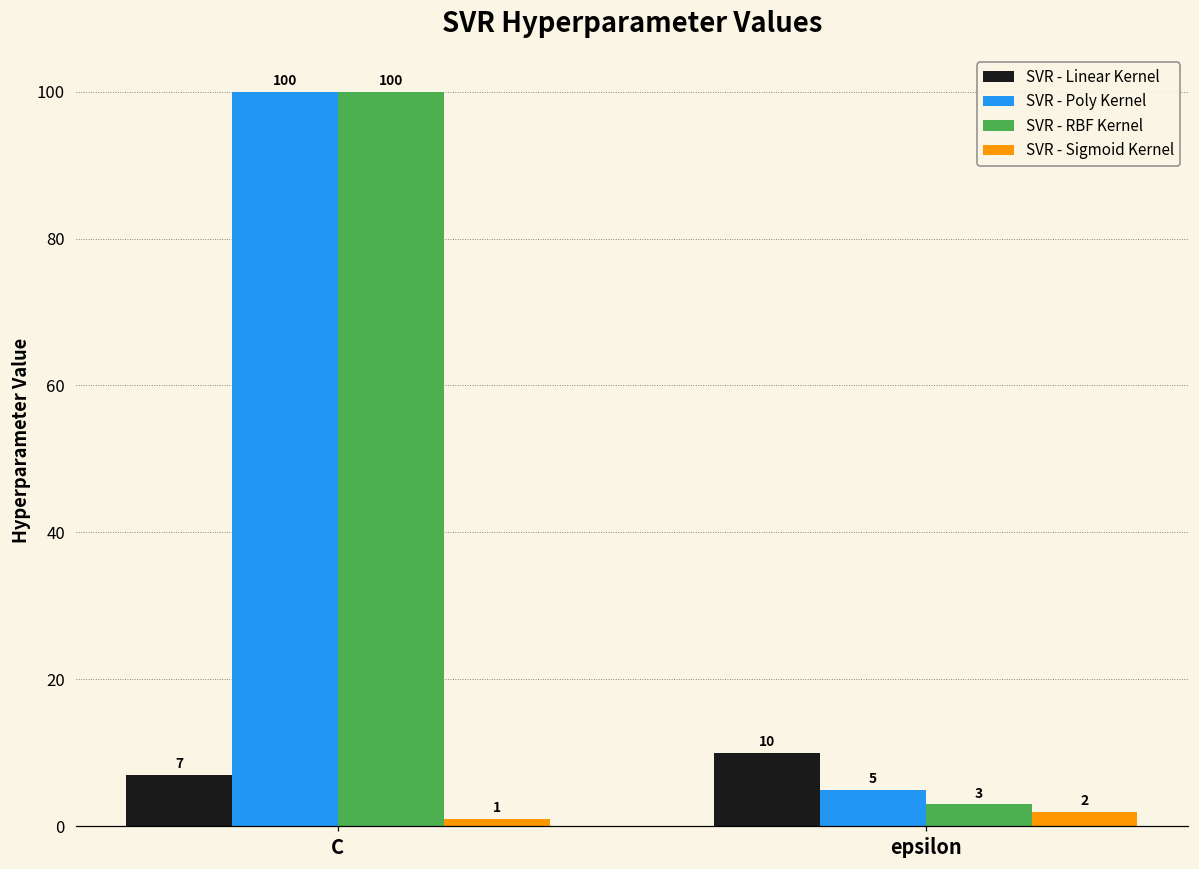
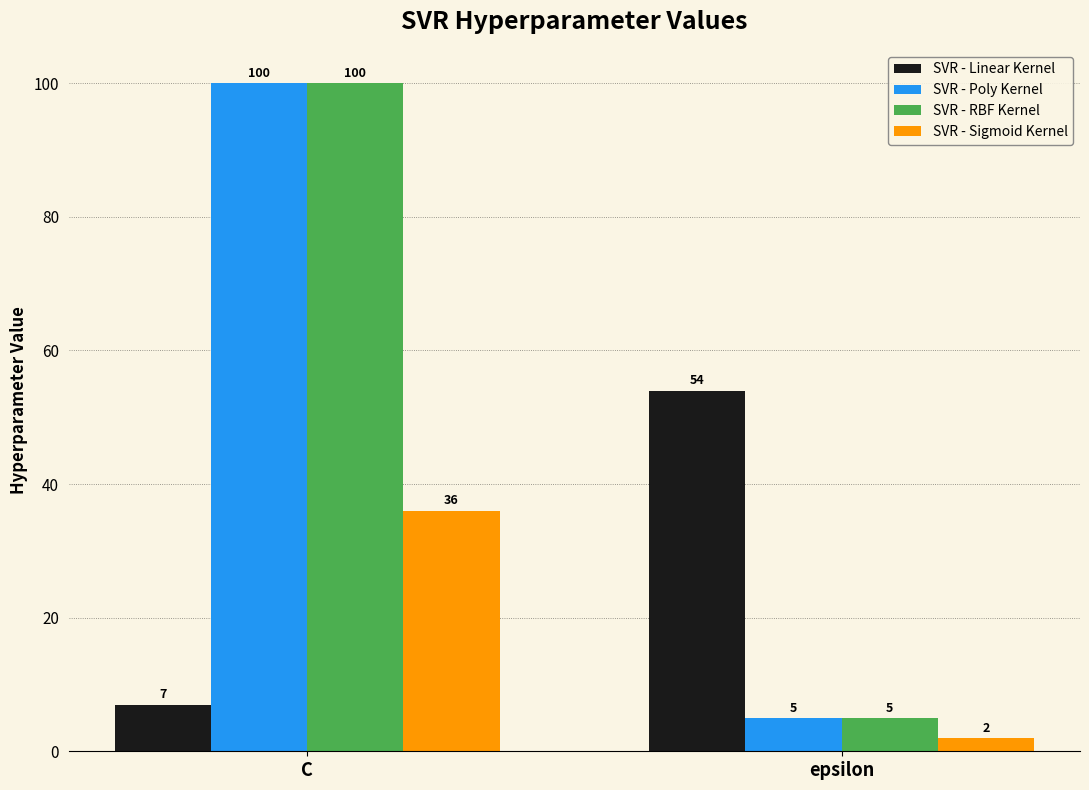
  {
    "SVR - Linear Kernel": {
      "C": 7,
-     "epsilon": 10
+     "epsilon": 54
    },
    "SVR - Poly Kernel": {
      "C": 100,
      "epsilon": 5
    },
    "SVR - RBF Kernel": {
      "C": 100,
-     "epsilon": 3
+     "epsilon": 5
    },
    "SVR - Sigmoid Kernel": {
-     "C": 1,
+     "C": 36,
      "epsilon": 2
    }
  }
